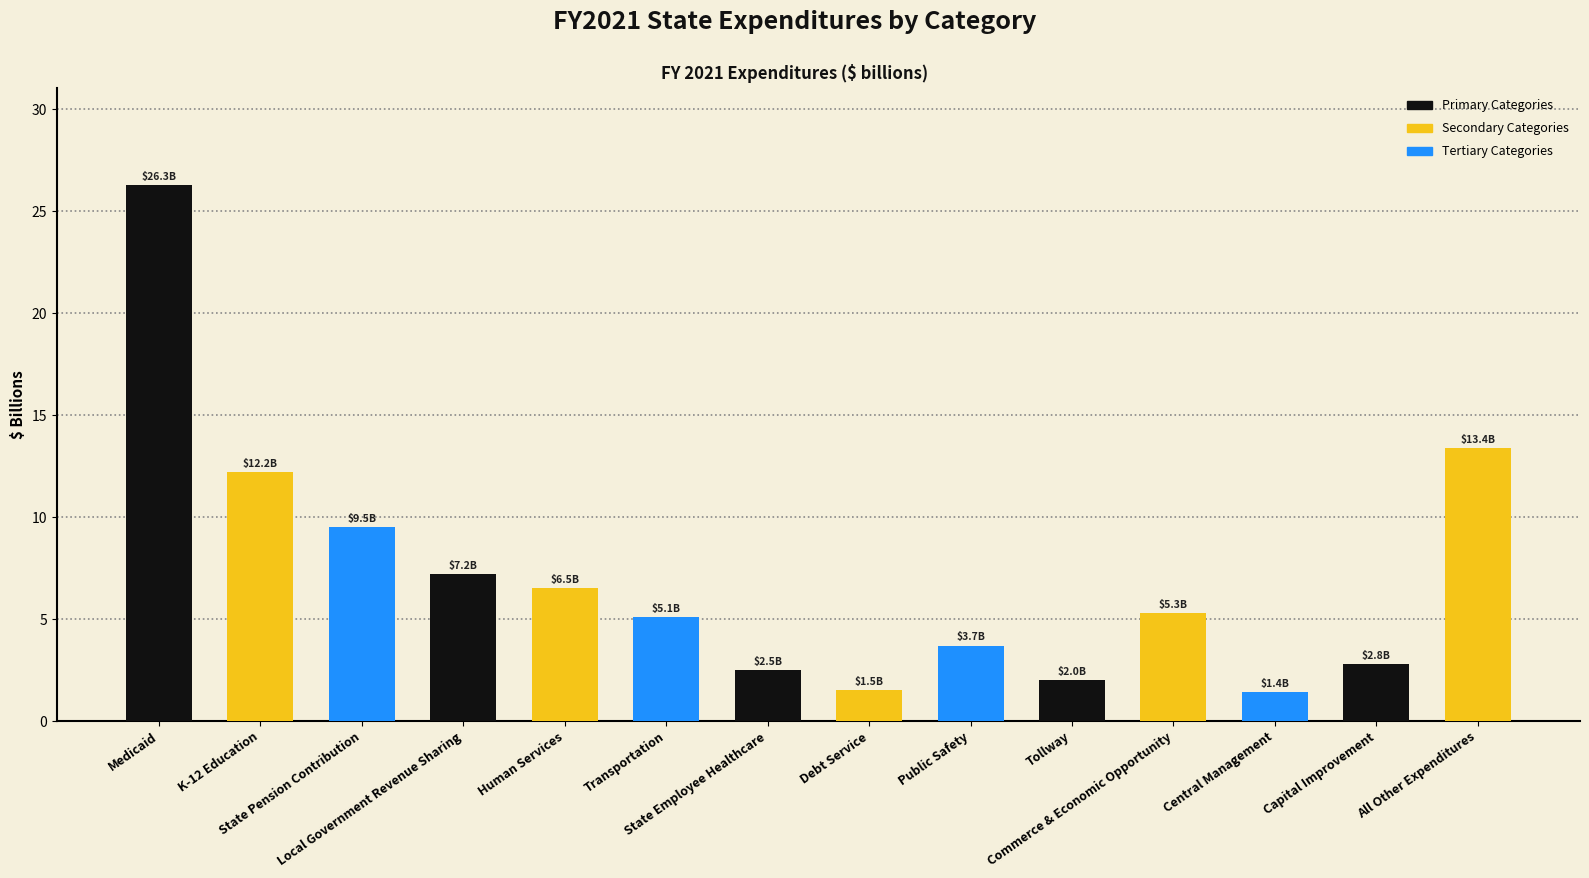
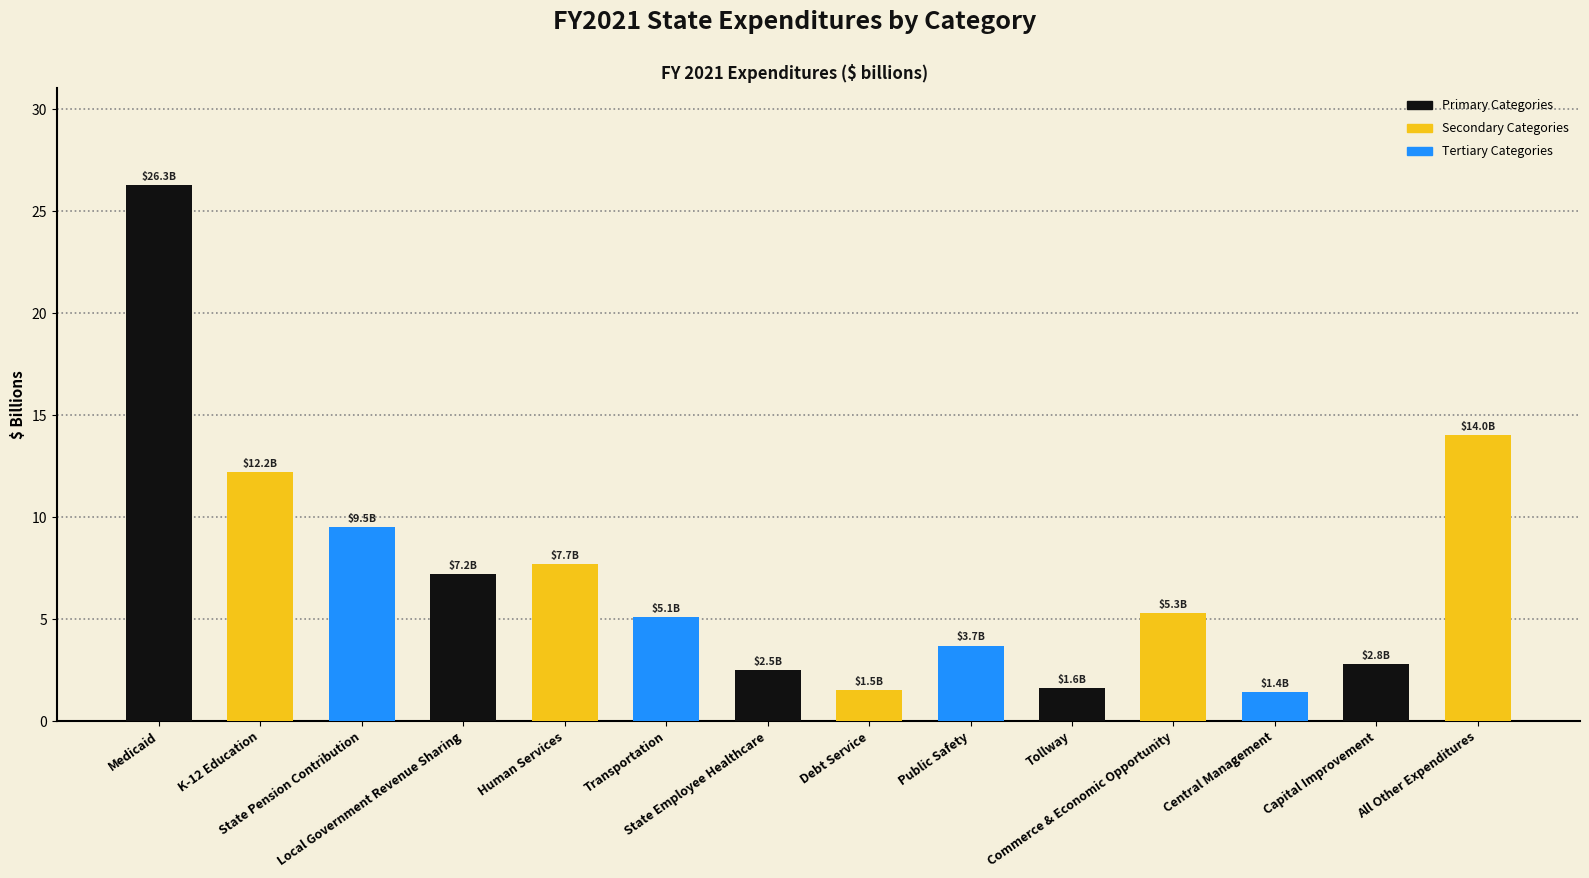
  {
    "Medicaid": "$26.3B",
    "K-12 Education": "$12.2B",
    "State Pension Contribution": "$9.5B",
    "Local Government Revenue Sharing": "$7.2B",
-   "Human Services": "$6.5B",
+   "Human Services": "$7.7B",
    "Transportation": "$5.1B",
    "State Employee Healthcare": "$2.5B",
    "Debt Service": "$1.5B",
    "Public Safety": "$3.7B",
-   "Tollway": "$2.0B",
+   "Tollway": "$1.6B",
    "Commerce & Economic Opportunity": "$5.3B",
    "Central Management": "$1.4B",
    "Capital Improvement": "$2.8B",
-   "All Other Expenditures": "$13.4B"
+   "All Other Expenditures": "$14.0B"
  }
